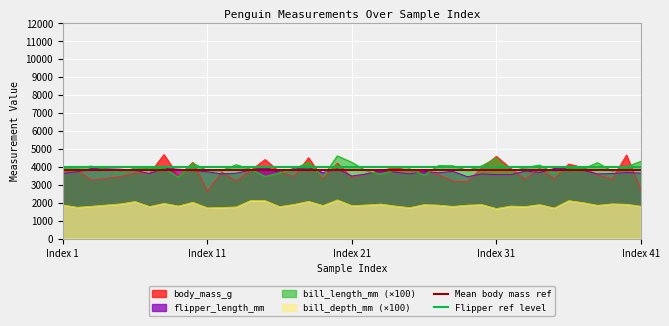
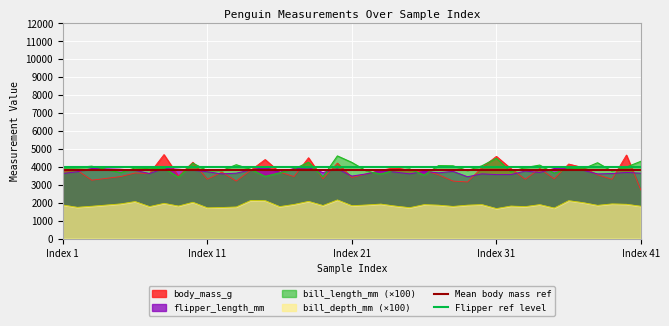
  {
    "body_mass_g": {
-     "Index 11": 2600,
+     "Index 11": 3300,
      "Index 41": 2700
    },
    "flipper_length_mm": {
      "Index 31": 3600,
      "Index 41": 3600
    },
    "bill_length_mm (×100)": {
      "Index 1": 3900,
      "Index 21": 4200,
      "Index 41": 4300
    },
    "bill_depth_mm (×100)": {
      "Index 1": 1900,
      "Index 11": 1700,
      "Index 21": 1800,
      "Index 31": 1700,
      "Index 41": 1800
    }
  }
